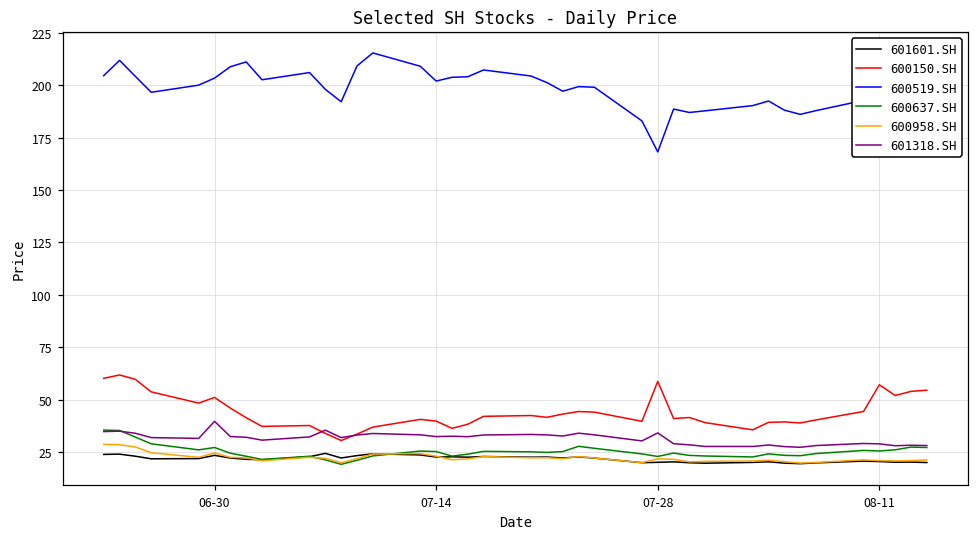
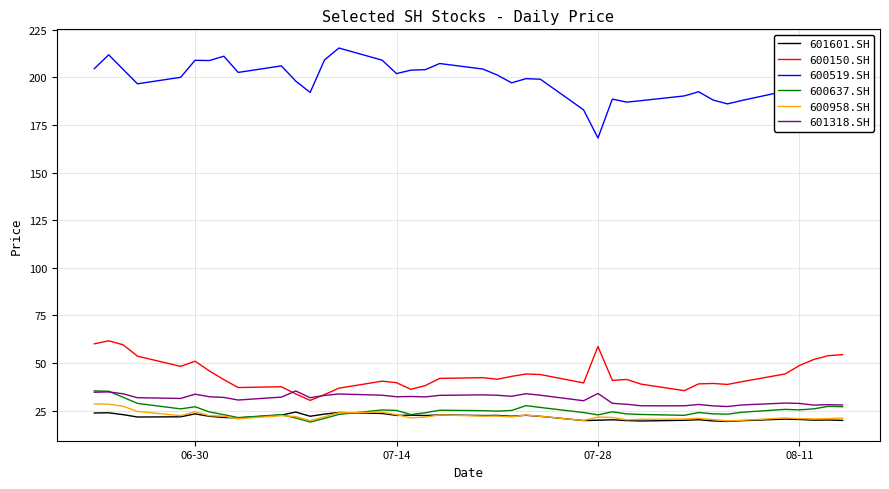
  {
    "601601.SH": {
      "07-28": 20
    },
    "600150.SH": {
      "06-30": 51,
      "07-14": 40,
      "07-28": 59,
-     "08-11": 57
+     "08-11": 49
    },
    "600519.SH": {
-     "06-30": 203,
+     "06-30": 209,
      "07-14": 202,
      "07-28": 168
    },
    "600637.SH": {
      "06-30": 27,
      "07-14": 25,
      "08-11": 25
    },
    "601318.SH": {
-     "06-30": 40,
+     "06-30": 34,
      "07-14": 32,
      "07-28": 34,
      "08-11": 29
    }
  }
